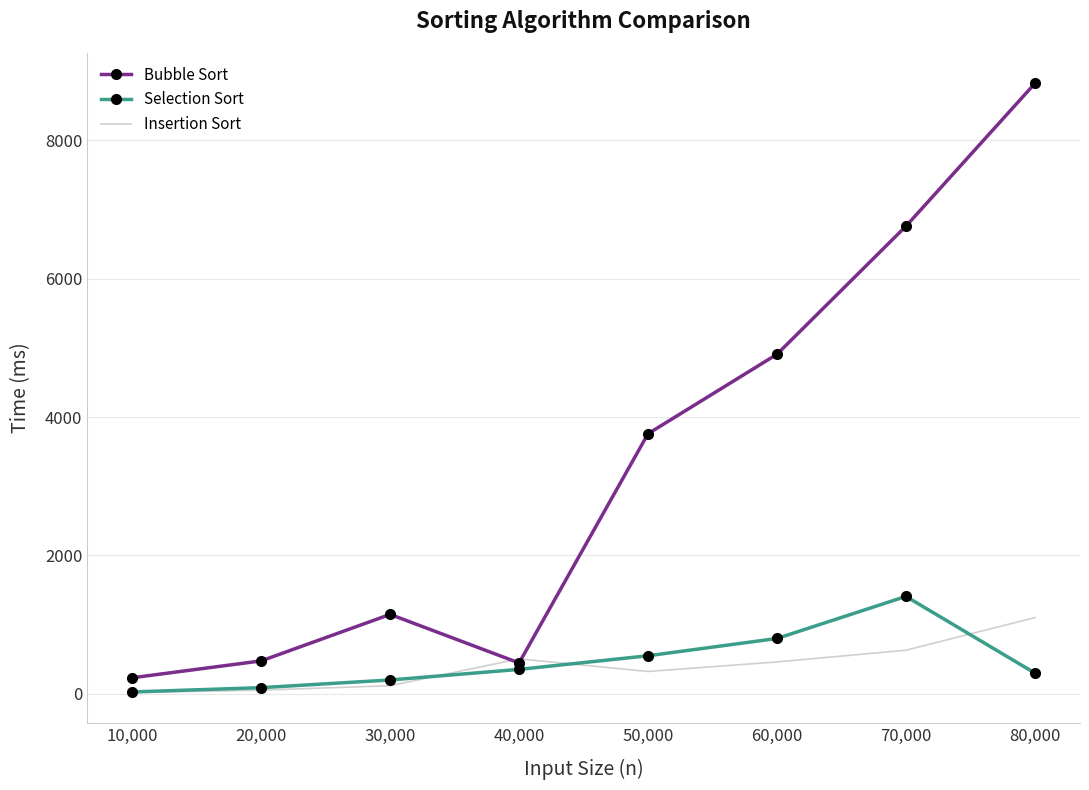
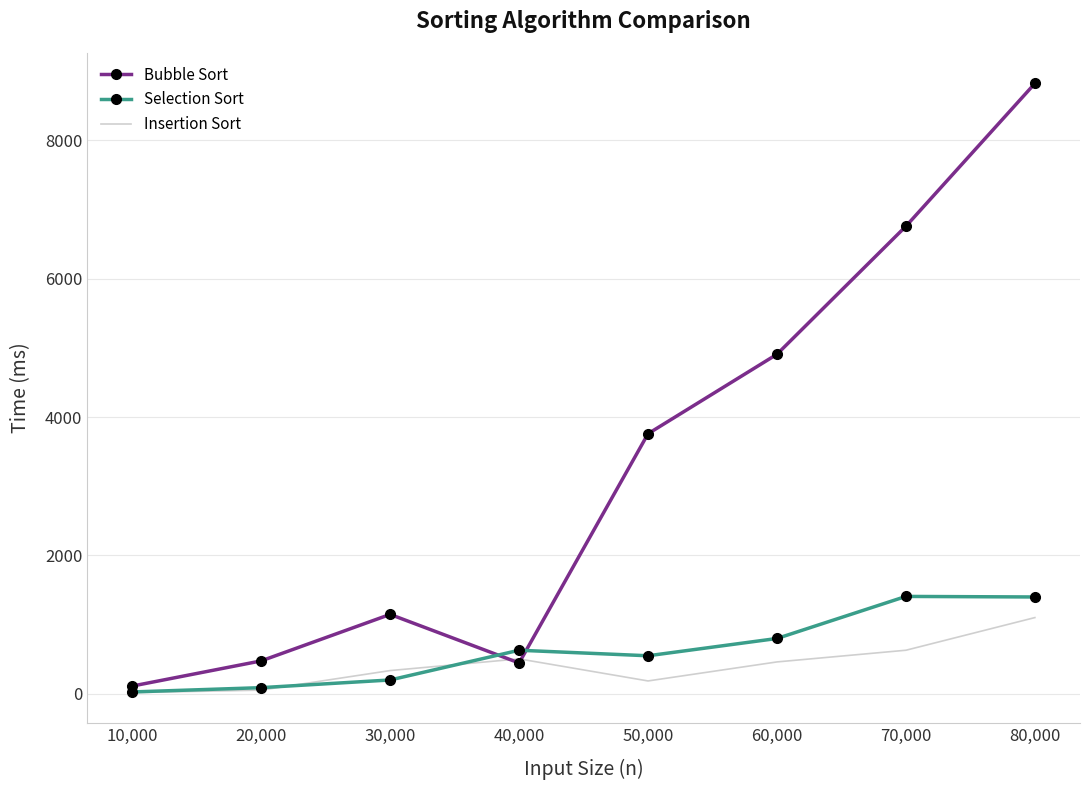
  {
    "Bubble Sort": {
-     "10,000": 200,
+     "10,000": 100,
      "20,000": 500,
      "30,000": 1100,
      "40,000": 400,
      "50,000": 3800,
      "60,000": 4900,
      "70,000": 6800,
      "80,000": 8800
    },
    "Selection Sort": {
      "30,000": 200,
-     "40,000": 400,
+     "40,000": 600,
      "50,000": 500,
      "60,000": 800,
      "70,000": 1400,
-     "80,000": 300
+     "80,000": 1400
    },
    "Insertion Sort": {
-     "30,000": 100,
+     "30,000": 300,
      "40,000": 500,
-     "50,000": 300,
+     "50,000": 200,
      "60,000": 500,
      "70,000": 600,
      "80,000": 1100
    }
  }
